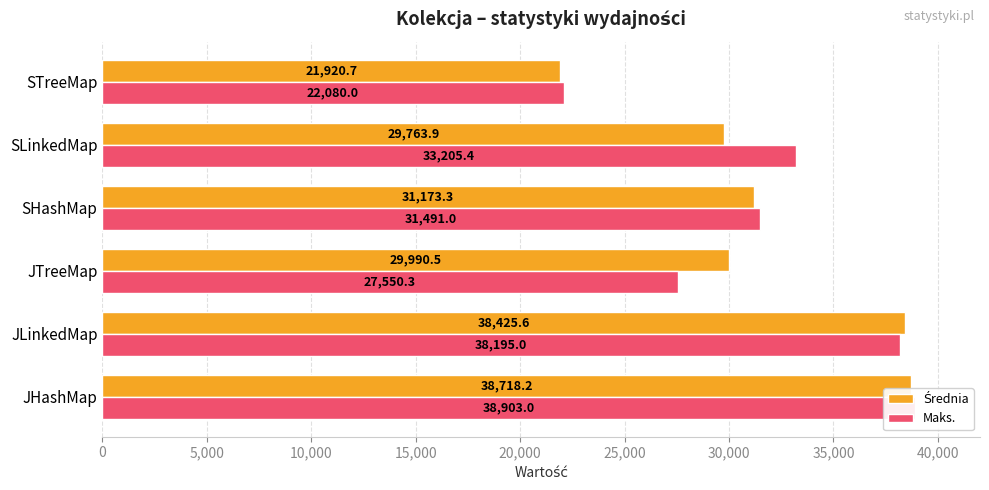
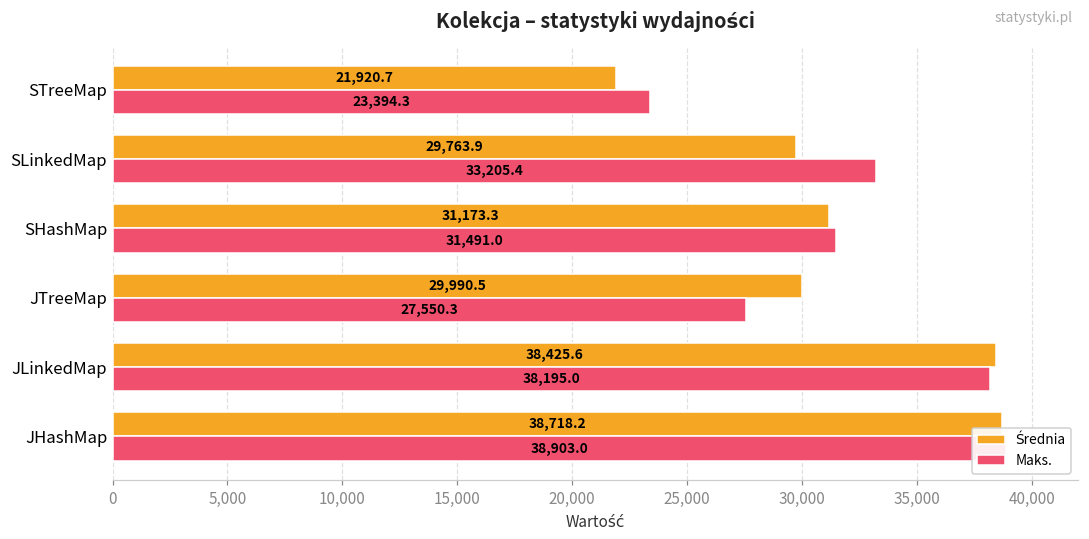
  {
    "Średnia": {
      "STreeMap": "21,920.7",
      "SLinkedMap": "29,763.9",
      "SHashMap": "31,173.3",
      "JTreeMap": "29,990.5",
      "JLinkedMap": "38,425.6",
      "JHashMap": "38,718.2"
    },
    "Maks.": {
-     "STreeMap": "22,080.0",
+     "STreeMap": "23,394.3",
      "SLinkedMap": "33,205.4",
      "SHashMap": "31,491.0",
      "JTreeMap": "27,550.3",
      "JLinkedMap": "38,195.0"
    }
  }
